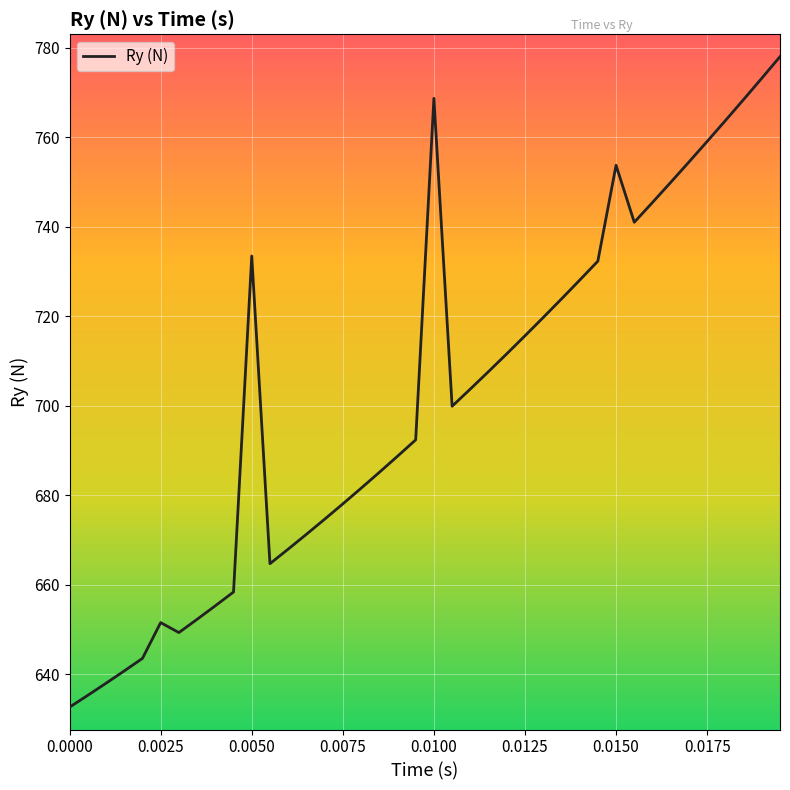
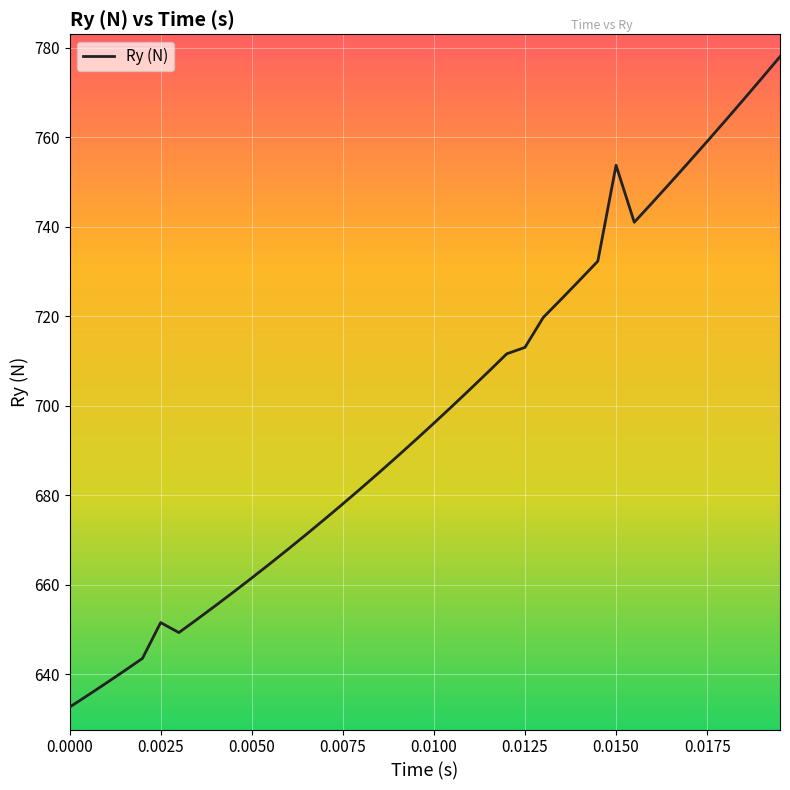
  {
    "0.0000": 633,
    "0.0025": 652,
-   "0.0050": 733,
+   "0.0050": 661,
    "0.0075": 678,
-   "0.0100": 769,
-   "0.0125": 716,
+   "0.0100": 696,
+   "0.0125": 713,
    "0.0150": 754,
    "0.0175": 759
  }
